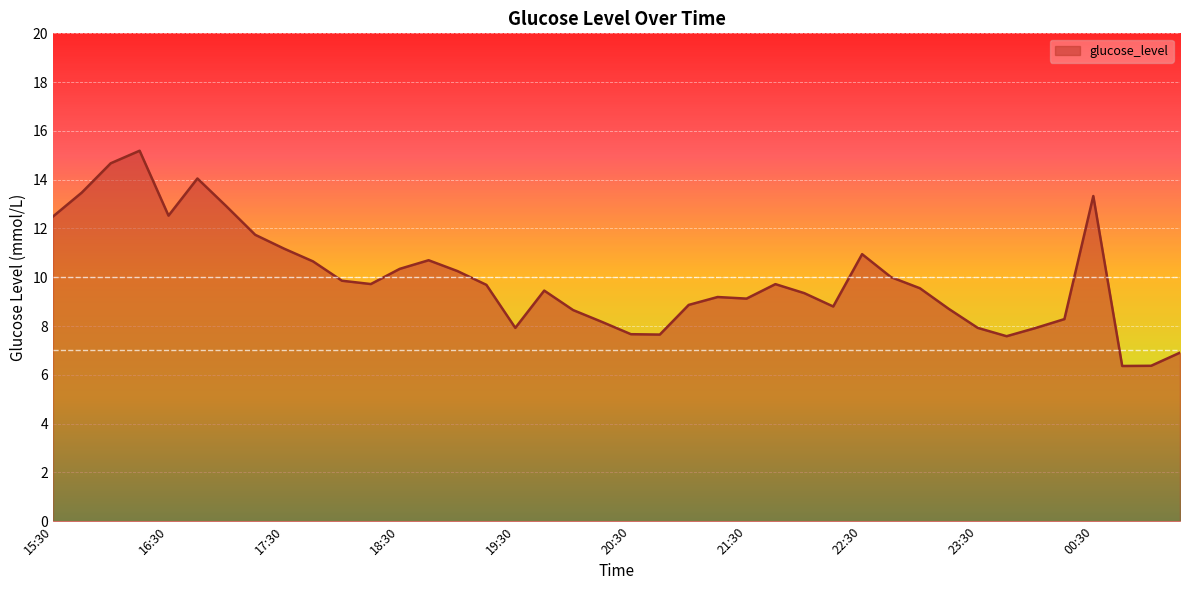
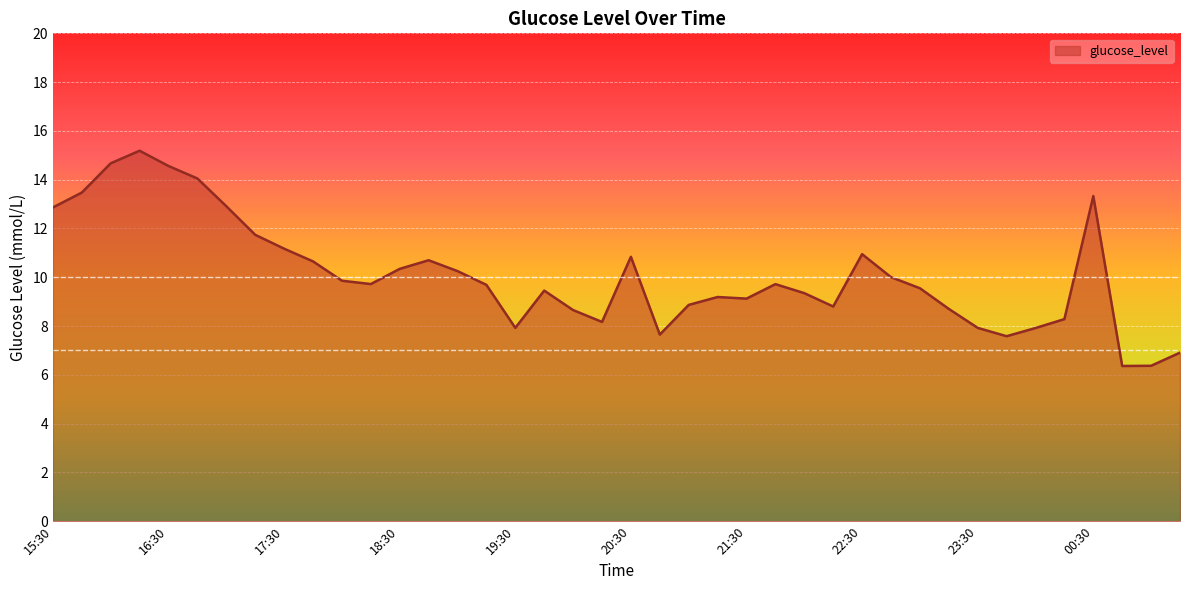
  {
-   "15:30": 12.5,
-   "16:30": 12.5,
+   "15:30": 12.9,
+   "16:30": 14.6,
    "17:30": 11.2,
    "18:30": 10.3,
    "19:30": 7.9,
-   "20:30": 7.7,
+   "20:30": 10.8,
    "21:30": 9.1,
    "22:30": 10.9,
    "23:30": 7.9,
    "00:30": 13.3
  }
